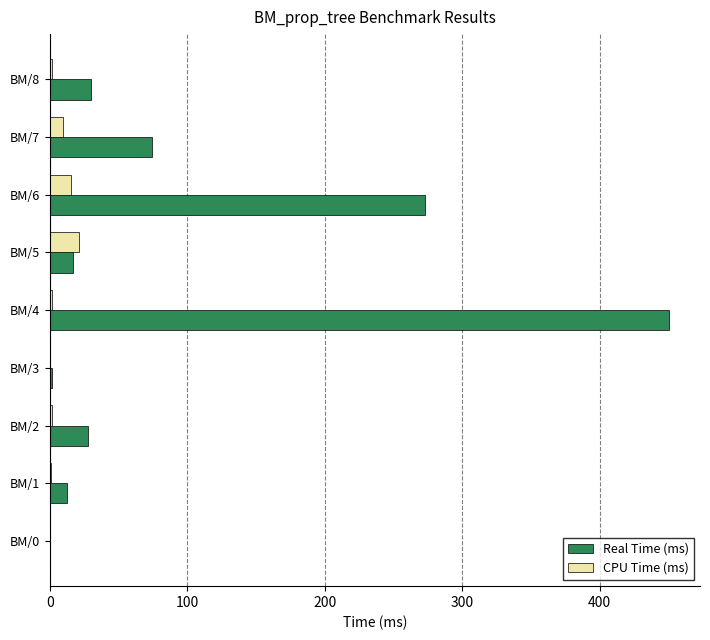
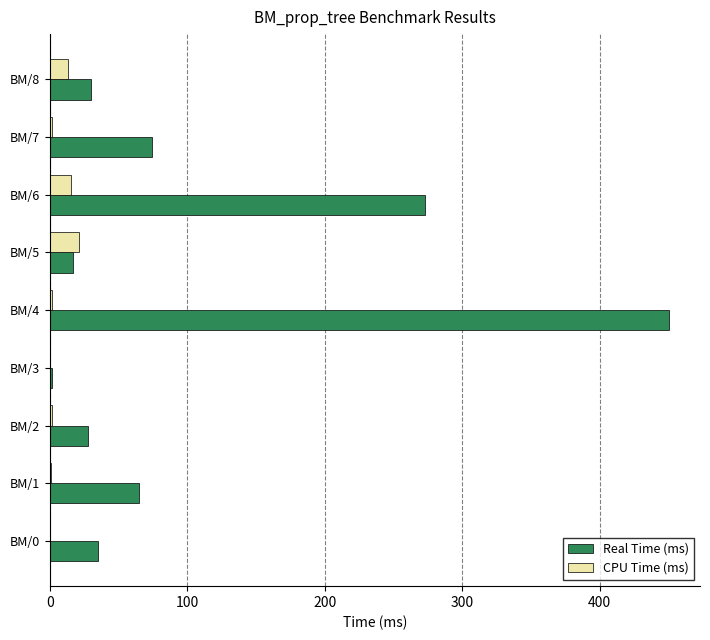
  {
    "Real Time (ms)": {
      "BM/8": 30,
      "BM/7": 74,
      "BM/6": 273,
      "BM/5": 17,
      "BM/4": 451,
      "BM/2": 28,
-     "BM/1": 12,
-     "BM/0": 0
+     "BM/1": 65,
+     "BM/0": 35
    },
    "CPU Time (ms)": {
-     "BM/8": 1,
-     "BM/7": 10,
+     "BM/8": 13,
+     "BM/7": 1,
      "BM/6": 15,
      "BM/5": 21
    }
  }
